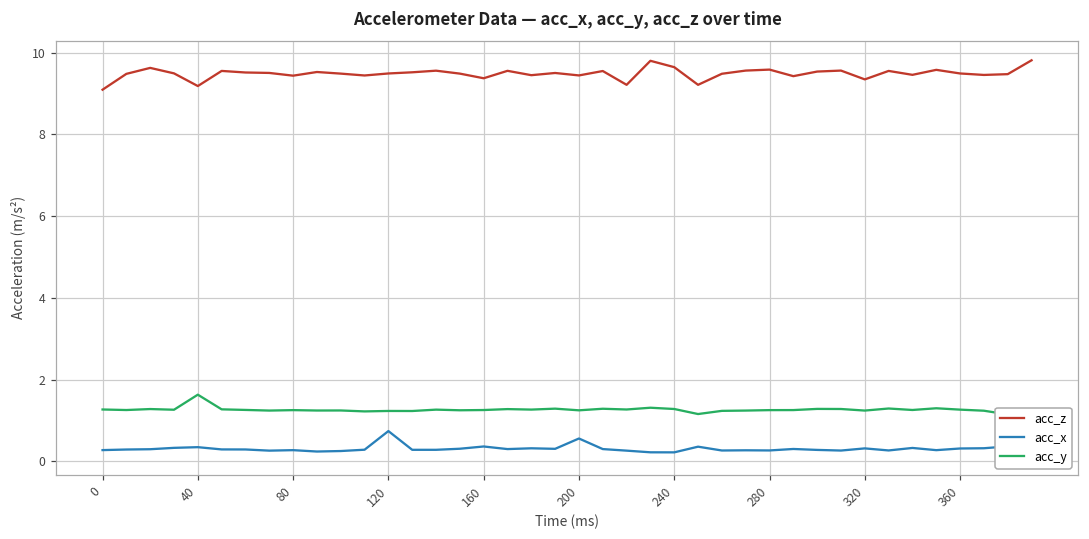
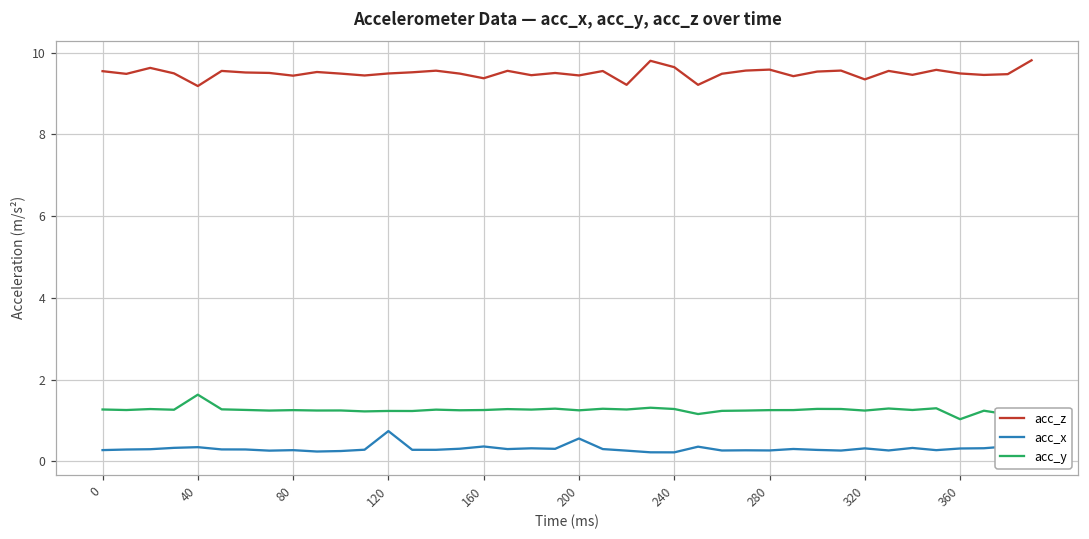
  {
    "acc_z": {
-     "0": 9.1,
+     "0": 9.5,
      "40": 9.2,
      "80": 9.4,
      "120": 9.5,
      "160": 9.4,
      "200": 9.4,
      "240": 9.6,
      "280": 9.6,
      "320": 9.3,
      "360": 9.5
    },
    "acc_x": {
      "0": 0.3,
      "40": 0.3,
      "80": 0.3,
      "120": 0.7,
      "160": 0.4,
      "200": 0.6,
      "240": 0.2,
      "280": 0.3,
      "320": 0.3,
      "360": 0.3
    },
    "acc_y": {
      "0": 1.3,
      "40": 1.6,
      "80": 1.3,
      "120": 1.2,
      "160": 1.3,
      "200": 1.2,
      "240": 1.3,
      "280": 1.3,
      "320": 1.2,
-     "360": 1.3
+     "360": 1.0
    }
  }
